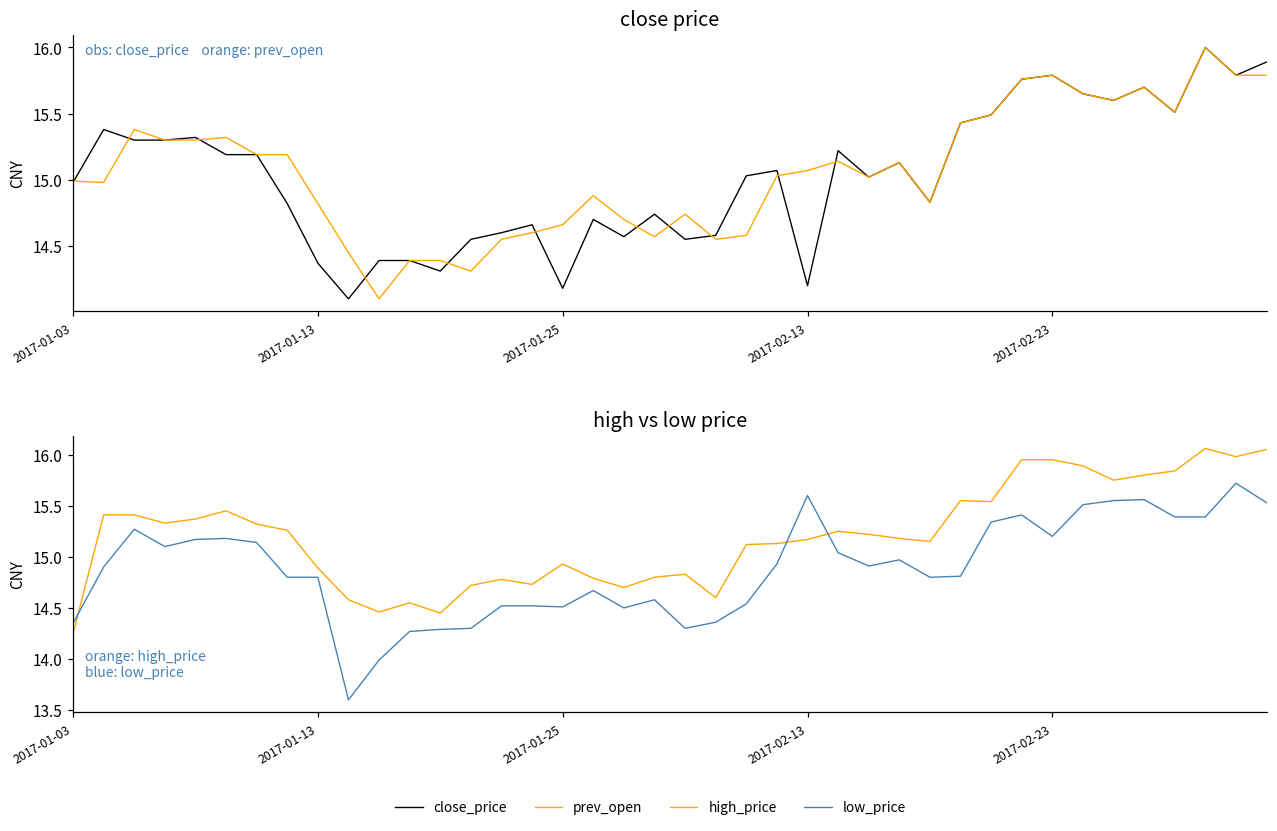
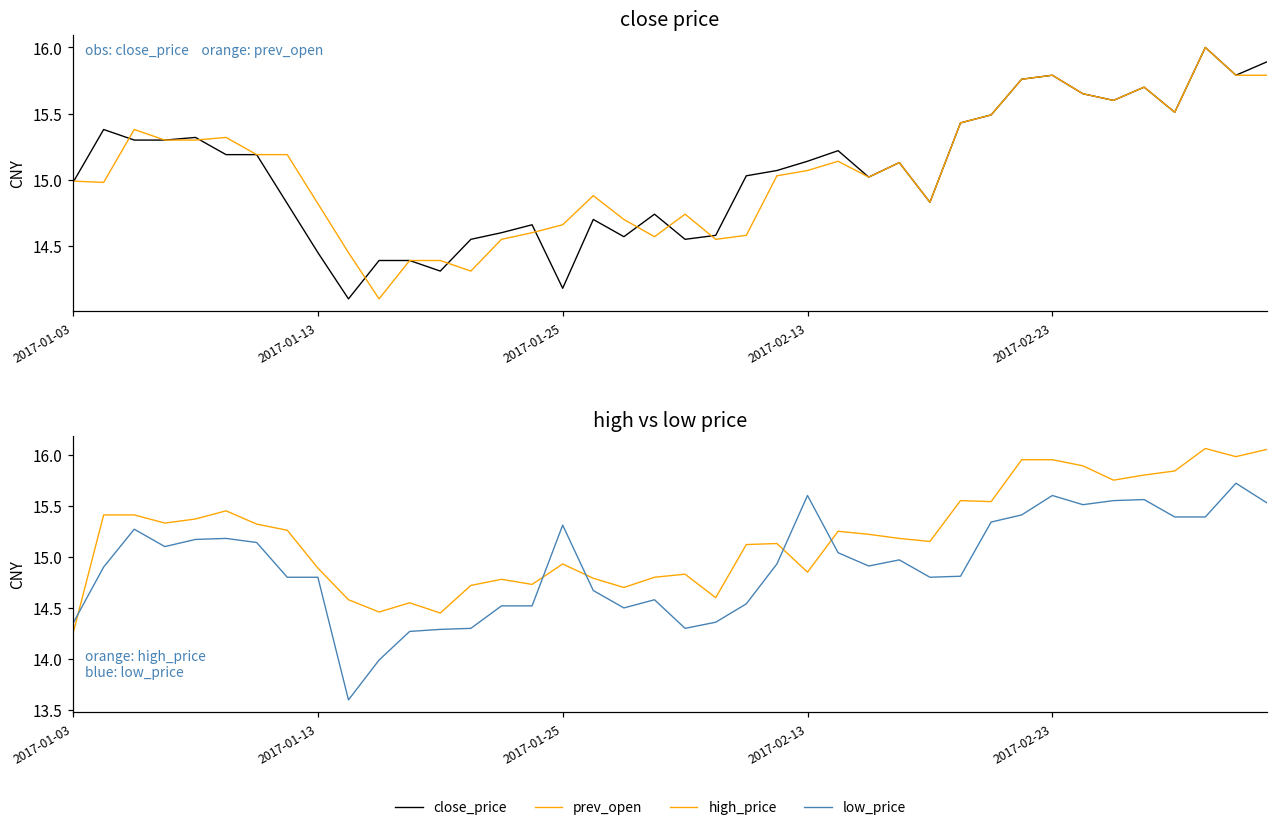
  {
    "close price": {
      "close_price": {
-       "2017-01-13": 14.37,
+       "2017-01-13": 14.45,
        "2017-01-25": 14.18,
-       "2017-02-13": 14.20
+       "2017-02-13": 15.14
      },
      "prev_open": {
        "2017-01-13": 14.82,
        "2017-01-25": 14.66,
        "2017-02-13": 15.07
      }
    },
    "high vs low price": {
      "high_price": {
        "2017-01-03": 14.3,
        "2017-01-13": 14.9,
        "2017-01-25": 14.9,
-       "2017-02-13": 15.2,
+       "2017-02-13": 14.9,
        "2017-02-23": 16.0
      },
      "low_price": {
        "2017-01-03": 14.4,
        "2017-01-13": 14.8,
-       "2017-01-25": 14.5,
+       "2017-01-25": 15.3,
        "2017-02-13": 15.6,
-       "2017-02-23": 15.2
+       "2017-02-23": 15.6
      }
    }
  }
